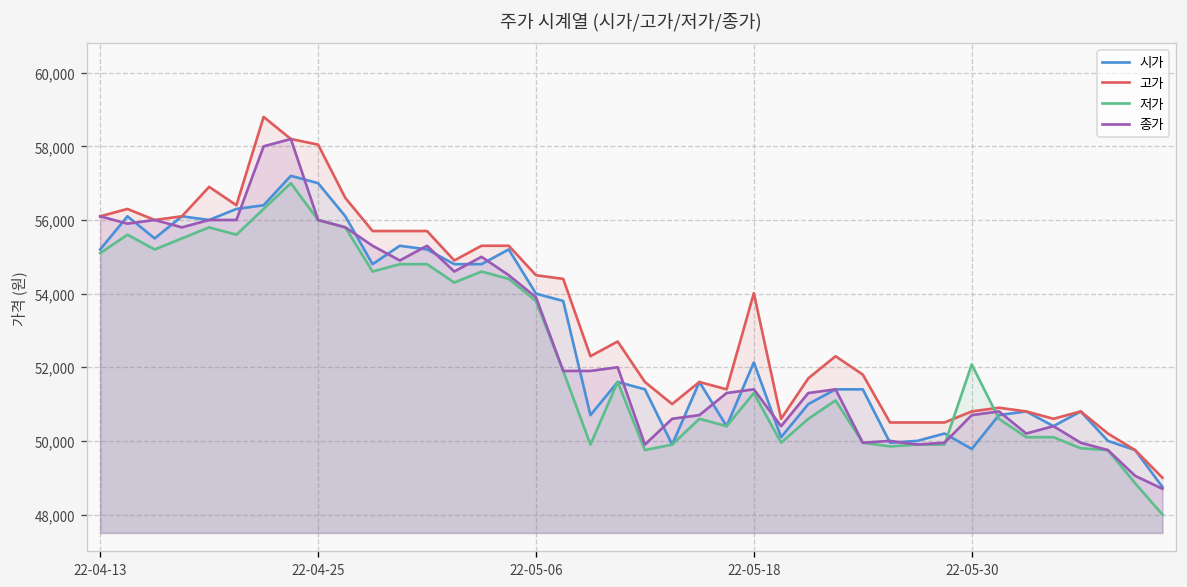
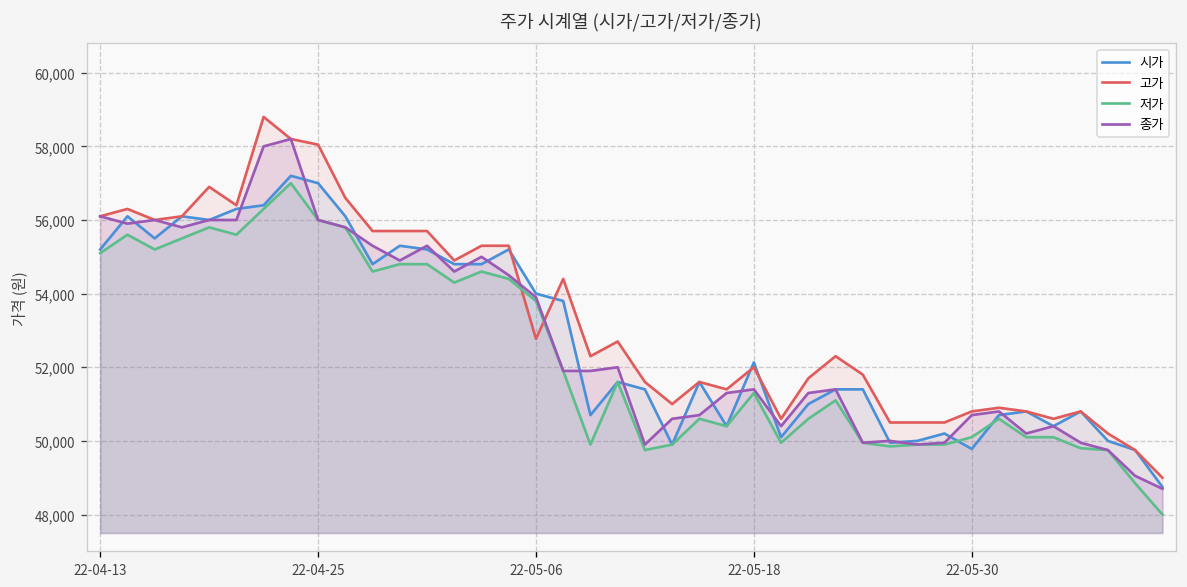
  {
    "시가": {
      "22-04-13": "55,200",
      "22-04-25": "57,000",
      "22-05-06": "54,000",
      "22-05-18": "52,100",
      "22-05-30": "49,800"
    },
    "고가": {
      "22-04-25": "58,000",
-     "22-05-06": "54,500",
-     "22-05-18": "54,000",
+     "22-05-06": "52,800",
+     "22-05-18": "52,000",
      "22-05-30": "50,800"
    },
    "저가": {
      "22-04-13": "55,100",
      "22-05-06": "53,800",
      "22-05-18": "51,300",
-     "22-05-30": "52,100"
+     "22-05-30": "50,100"
    },
    "종가": {
      "22-05-06": "53,900",
      "22-05-18": "51,400",
      "22-05-30": "50,700"
    }
  }
